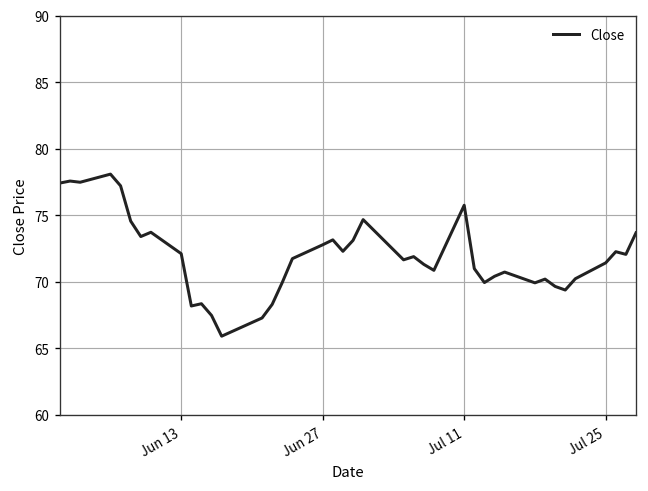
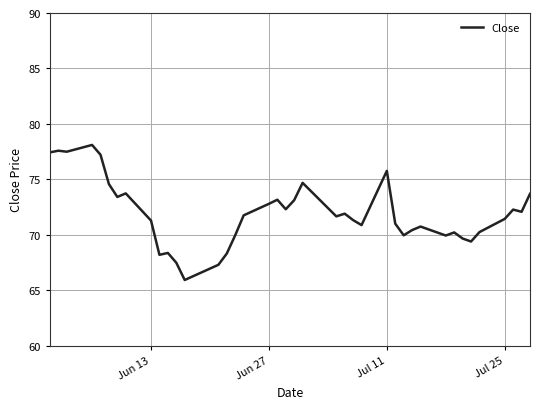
  {
-   "Jun 13": 72.1,
+   "Jun 13": 71.3,
    "Jun 27": 72.8,
    "Jul 11": 75.8,
    "Jul 25": 71.4
  }
